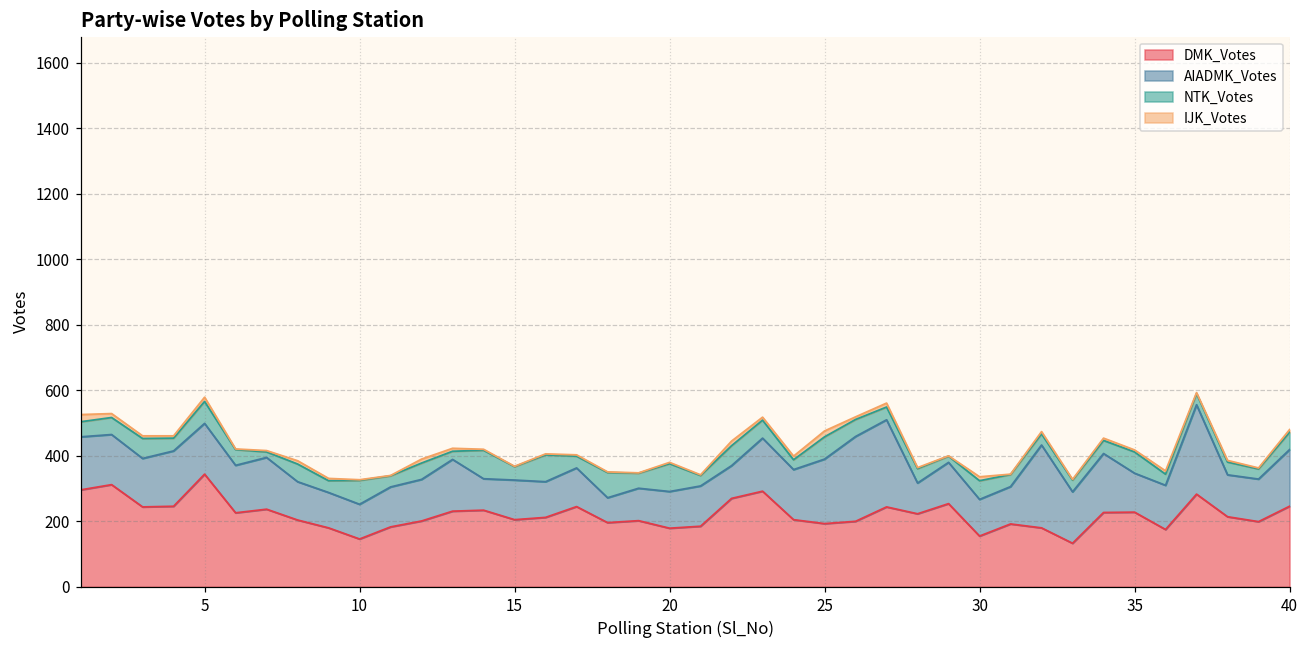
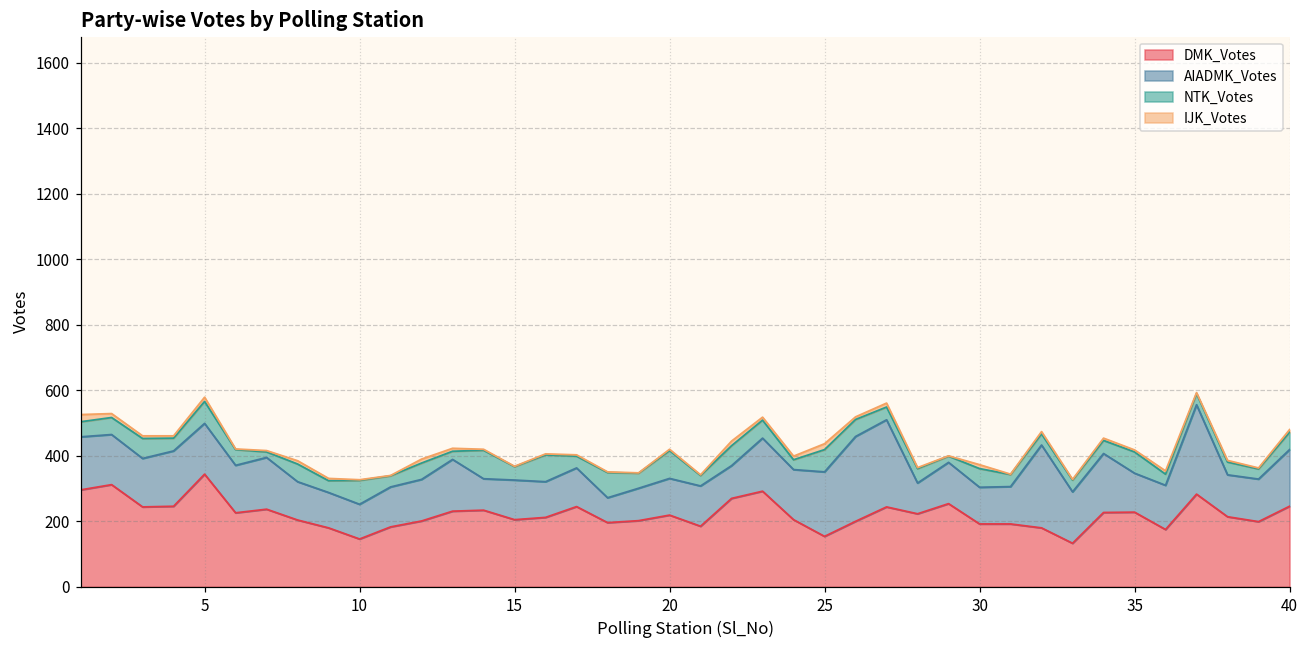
  {
    "DMK_Votes": {
      "5": 340,
      "10": 150,
      "15": 210,
-     "20": 180,
-     "25": 190,
-     "30": 160,
+     "20": 220,
+     "25": 150,
+     "30": 190,
      "35": 230,
      "40": 250
    },
    "IJK_Votes": {
      "5": 10,
      "25": 20,
      "30": 10
    }
  }
